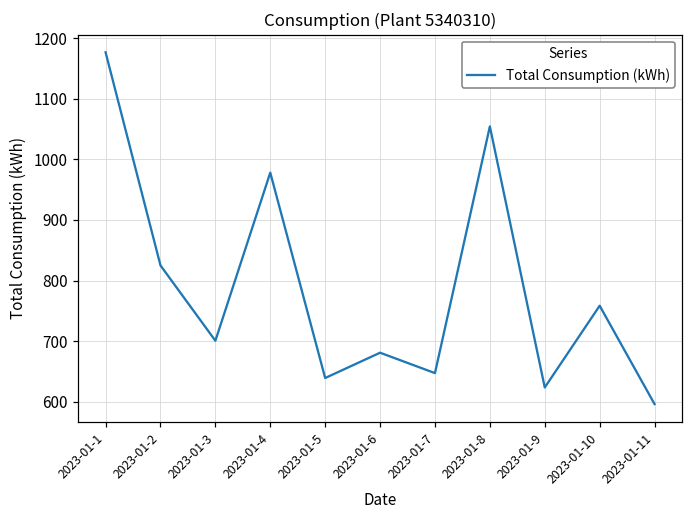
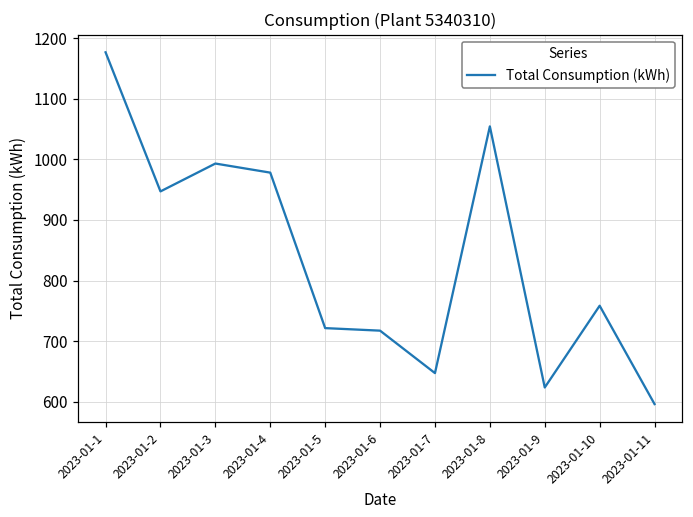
  {
    "2023-01-1": 1180,
-   "2023-01-2": 830,
-   "2023-01-3": 700,
+   "2023-01-2": 950,
+   "2023-01-3": 990,
    "2023-01-4": 980,
-   "2023-01-5": 640,
-   "2023-01-6": 680,
+   "2023-01-5": 720,
+   "2023-01-6": 720,
    "2023-01-7": 650,
    "2023-01-8": 1050,
    "2023-01-9": 620,
    "2023-01-10": 760,
    "2023-01-11": 600
  }
